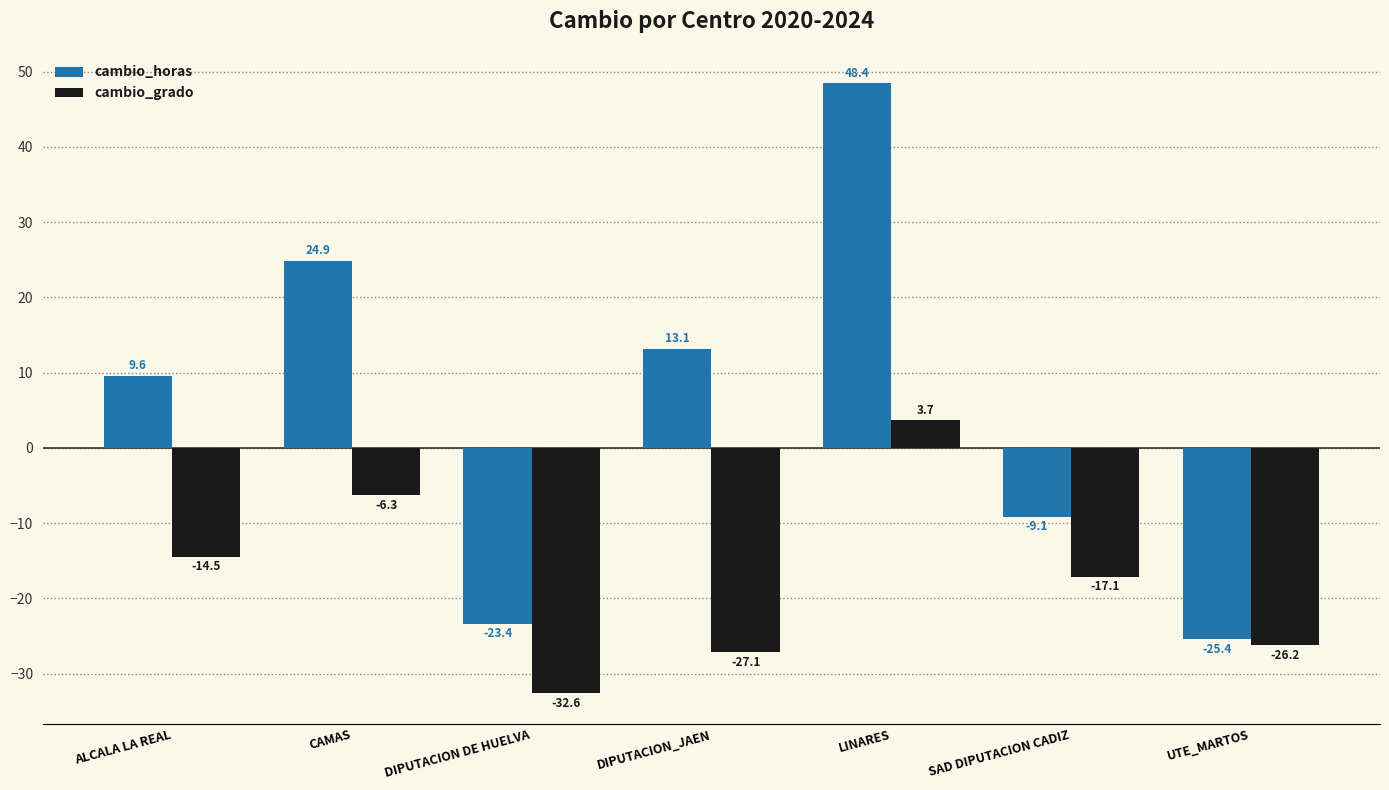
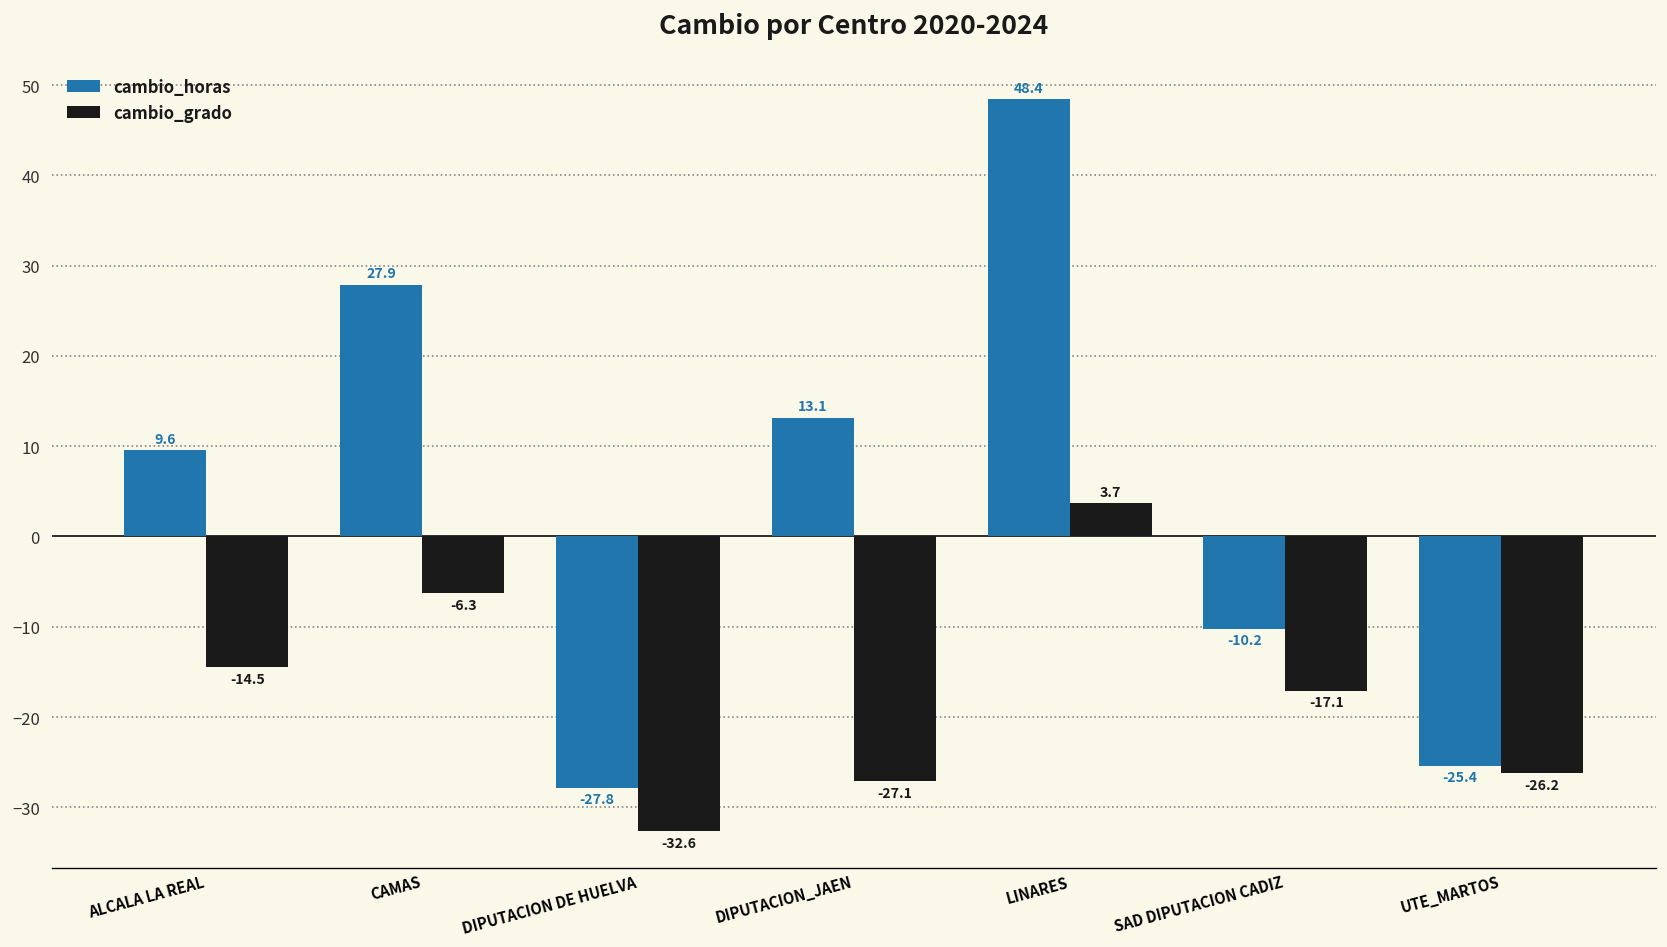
  {
    "cambio_horas": {
      "ALCALA LA REAL": 9.6,
-     "CAMAS": 24.9,
-     "DIPUTACION DE HUELVA": -23.4,
+     "CAMAS": 27.9,
+     "DIPUTACION DE HUELVA": -27.8,
      "DIPUTACION_JAEN": 13.1,
      "LINARES": 48.4,
-     "SAD DIPUTACION CADIZ": -9.1,
+     "SAD DIPUTACION CADIZ": -10.2,
      "UTE_MARTOS": -25.4
    },
    "cambio_grado": {
      "ALCALA LA REAL": -14.5,
      "CAMAS": -6.3,
      "DIPUTACION DE HUELVA": -32.6,
      "DIPUTACION_JAEN": -27.1,
      "LINARES": 3.7,
      "SAD DIPUTACION CADIZ": -17.1,
      "UTE_MARTOS": -26.2
    }
  }
